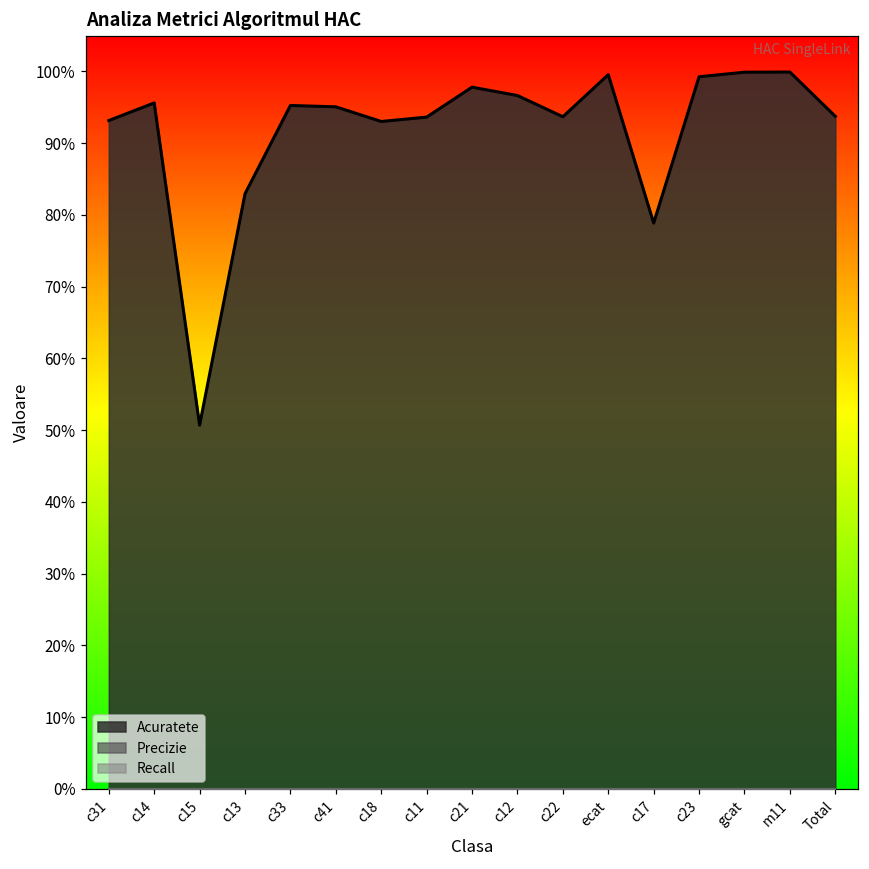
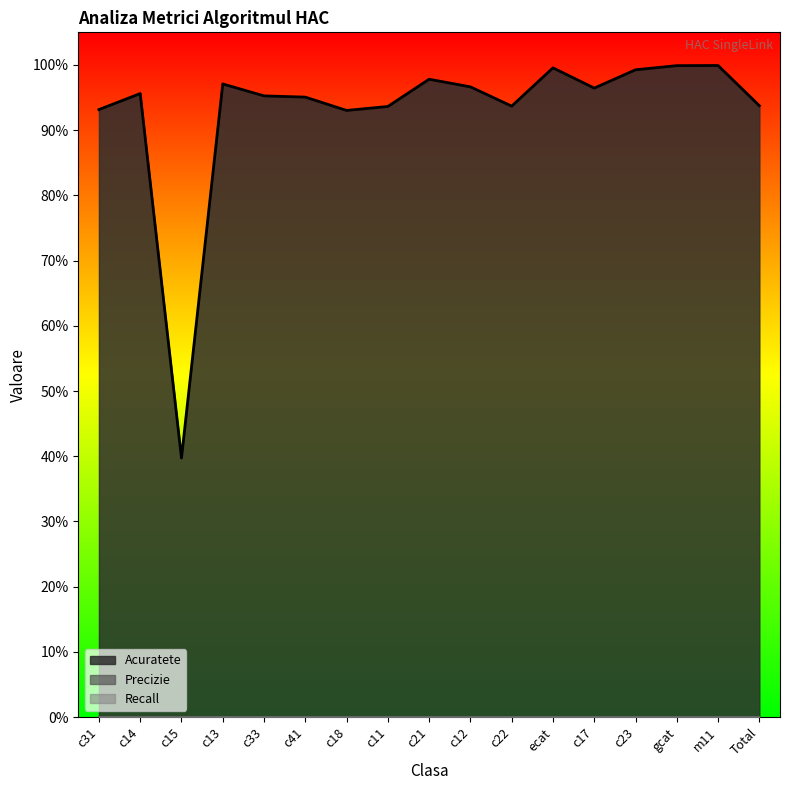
  {
    "Acuratete": {
      "c31": "93%",
      "c14": "96%",
-     "c15": "51%",
-     "c13": "83%",
+     "c15": "40%",
+     "c13": "97%",
      "c33": "95%",
      "c41": "95%",
      "c18": "93%",
      "c11": "94%",
      "c21": "98%",
      "c12": "97%",
      "c22": "94%",
      "ecat": "100%",
-     "c17": "79%",
+     "c17": "96%",
      "c23": "99%",
      "gcat": "100%",
      "m11": "100%",
      "Total": "94%"
    },
    "Recall": {
      "c31": "0%",
      "c14": "0%",
      "c15": "0%",
      "c13": "0%",
      "c33": "0%",
      "c41": "0%",
      "c18": "0%",
      "c11": "0%",
      "c21": "0%",
      "c12": "0%",
      "c22": "0%",
      "ecat": "0%",
      "c17": "0%",
      "c23": "0%",
      "gcat": "0%",
      "m11": "0%",
      "Total": "0%"
    }
  }
